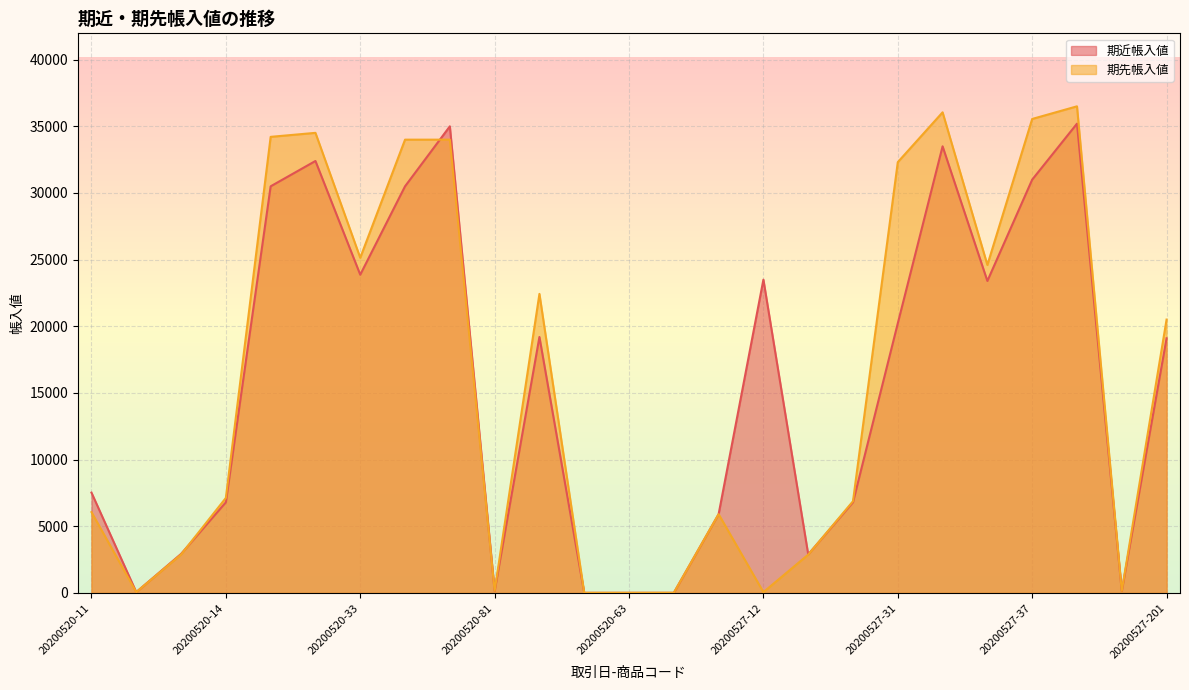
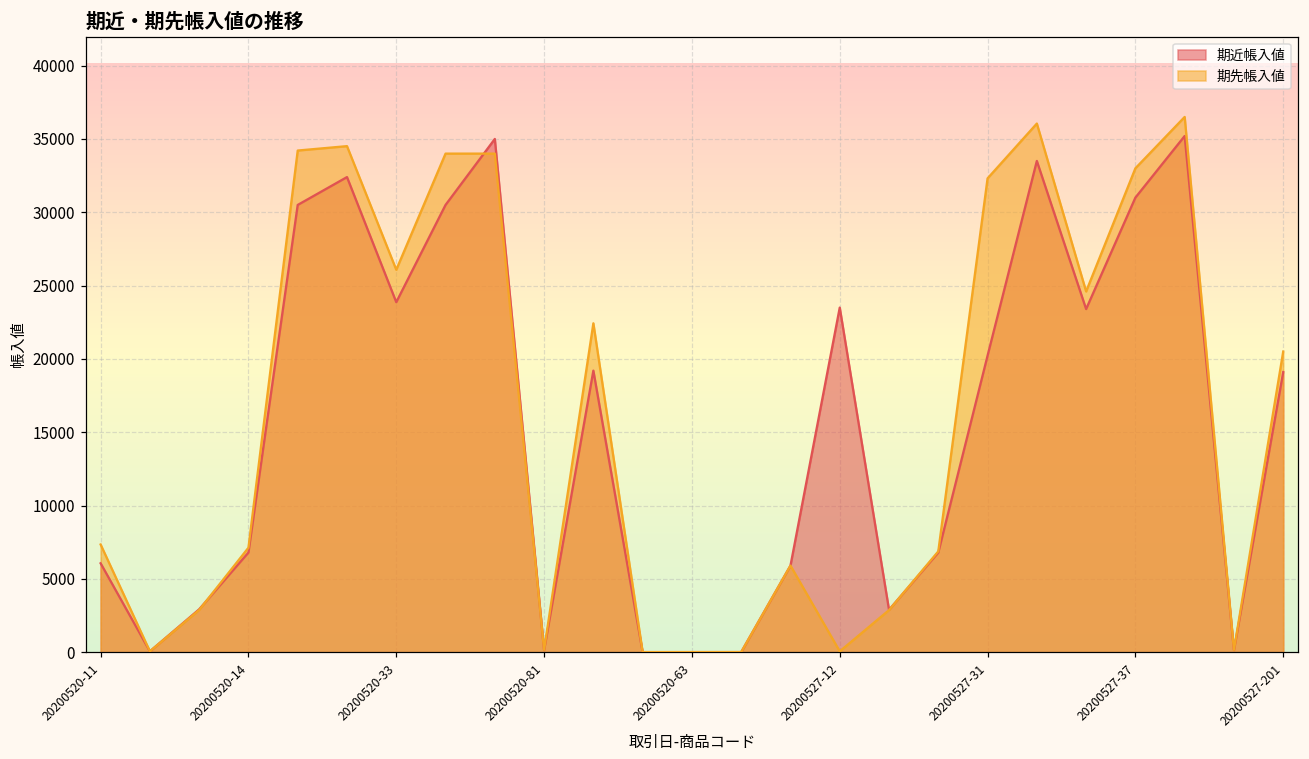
  {
    "期近帳入値": {
-     "20200520-11": 7500,
+     "20200520-11": 6100,
      "20200520-14": 6800,
      "20200520-33": 23900,
      "20200527-12": 23500,
      "20200527-31": 20200,
      "20200527-37": 31000,
      "20200527-201": 19100
    },
    "期先帳入値": {
-     "20200520-11": 6100,
+     "20200520-11": 7300,
      "20200520-14": 7100,
-     "20200520-33": 25100,
+     "20200520-33": 26100,
      "20200527-12": 100,
      "20200527-31": 32300,
-     "20200527-37": 35600,
+     "20200527-37": 33000,
      "20200527-201": 20500
    }
  }
